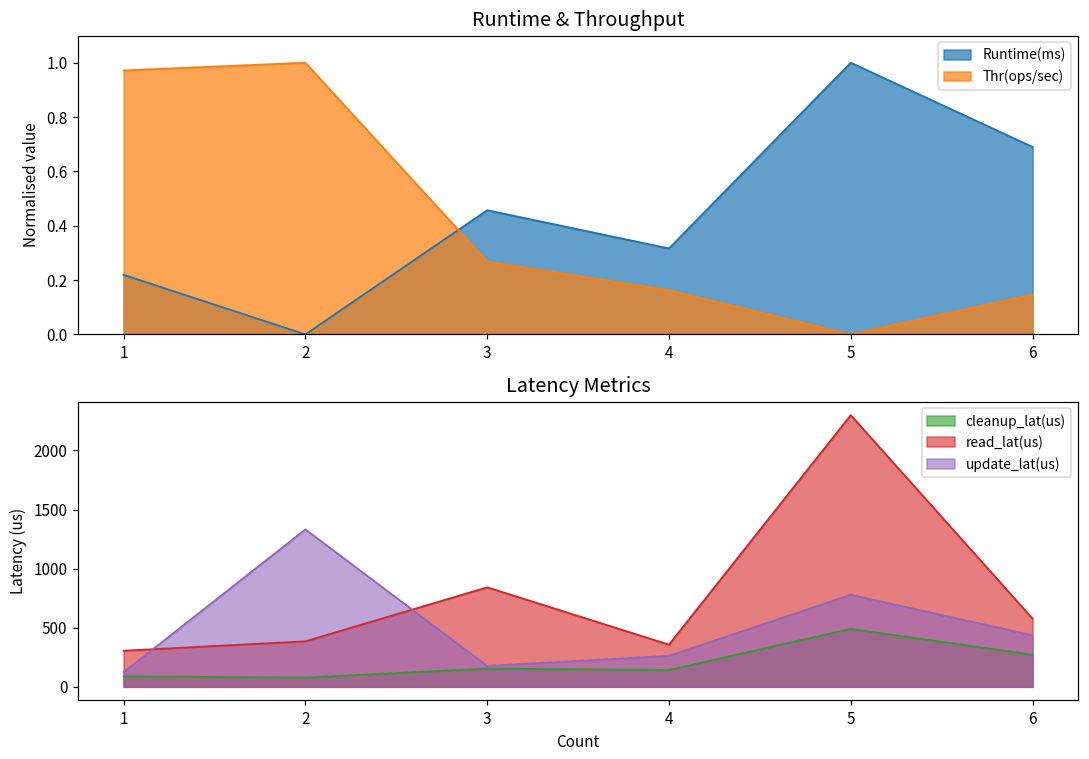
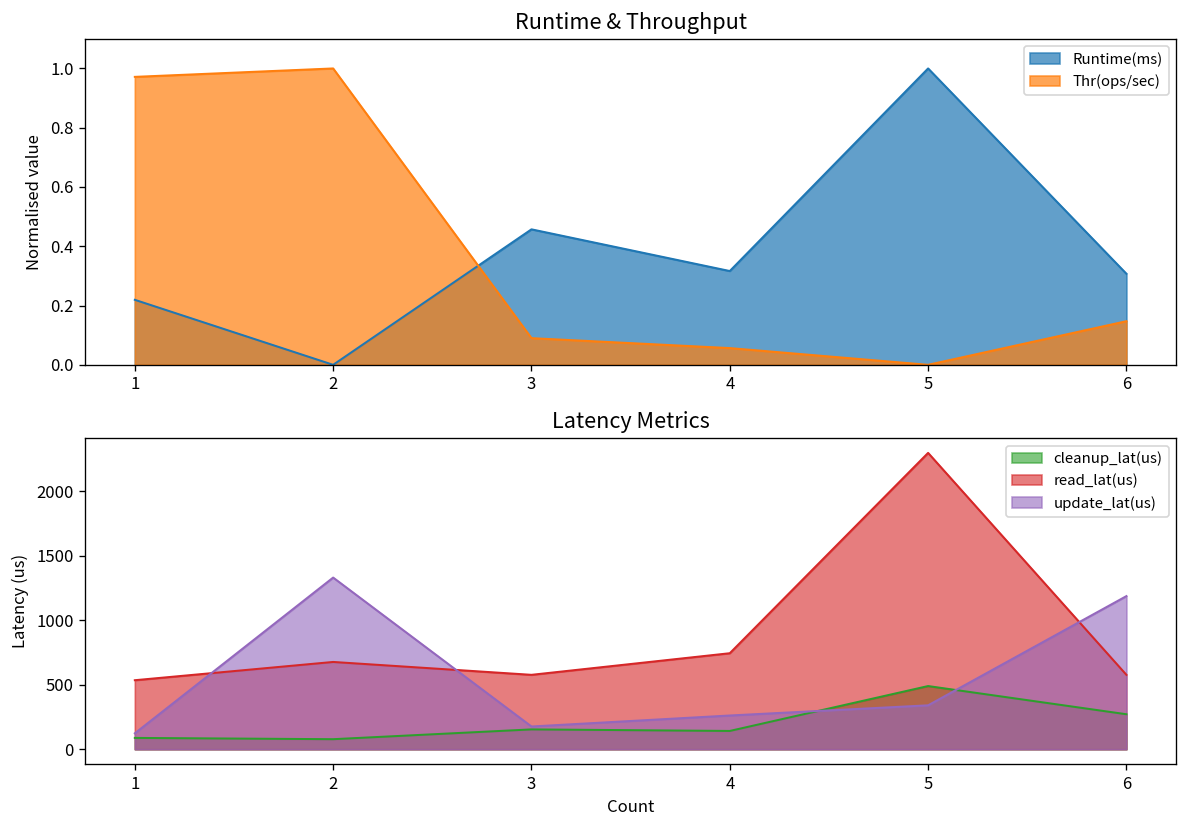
  {
    "Runtime & Throughput": {
      "Runtime(ms)": {
        "1": 0.22,
        "2": 0.00,
        "3": 0.46,
        "4": 0.32,
        "5": 1.00,
-       "6": 0.69
+       "6": 0.31
      },
      "Thr(ops/sec)": {
        "1": 0.97,
        "2": 1.00,
-       "3": 0.27,
-       "4": 0.16,
+       "3": 0.09,
+       "4": 0.06,
        "5": 0.00,
        "6": 0.15
      }
    },
    "Latency Metrics": {
      "cleanup_lat(us)": {
        "1": 90,
        "2": 80,
        "4": 140,
        "5": 490,
        "6": 270
      },
      "read_lat(us)": {
-       "1": 310,
-       "2": 380,
-       "3": 840,
-       "4": 360,
+       "1": 540,
+       "2": 680,
+       "3": 580,
+       "4": 740,
        "5": 2300,
        "6": 580
      },
      "update_lat(us)": {
        "1": 120,
        "2": 1330,
        "4": 260,
-       "5": 780,
-       "6": 440
+       "5": 340,
+       "6": 1190
      }
    }
  }
